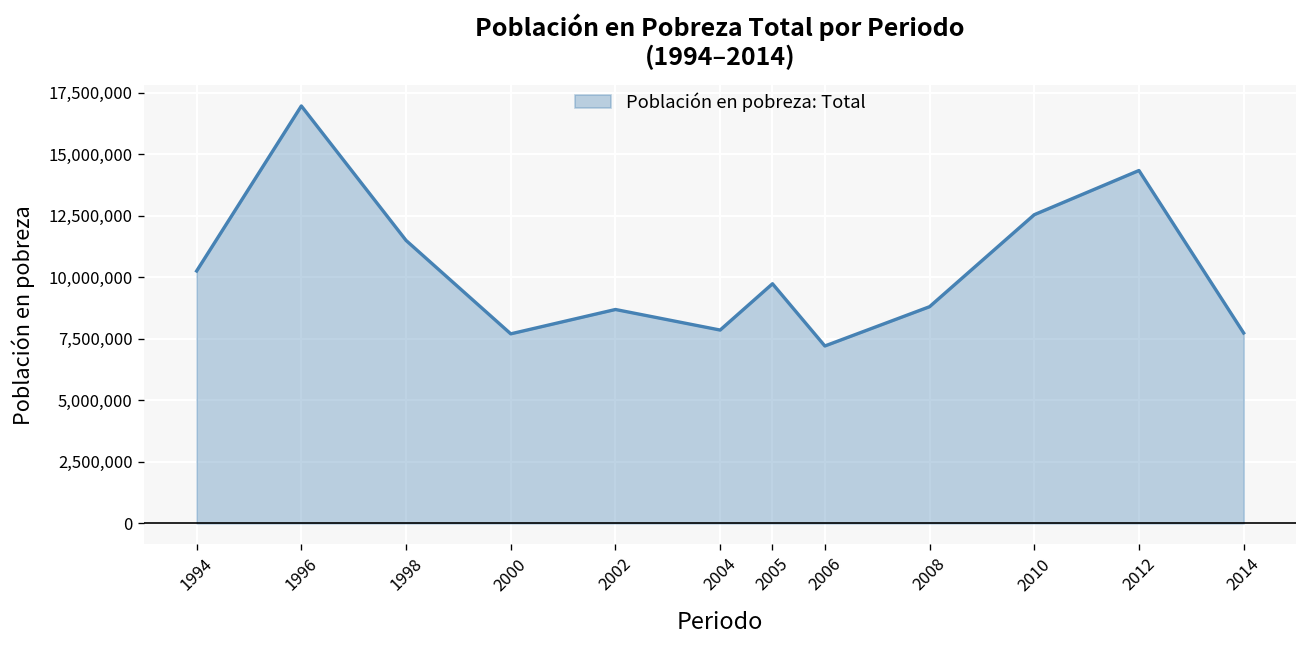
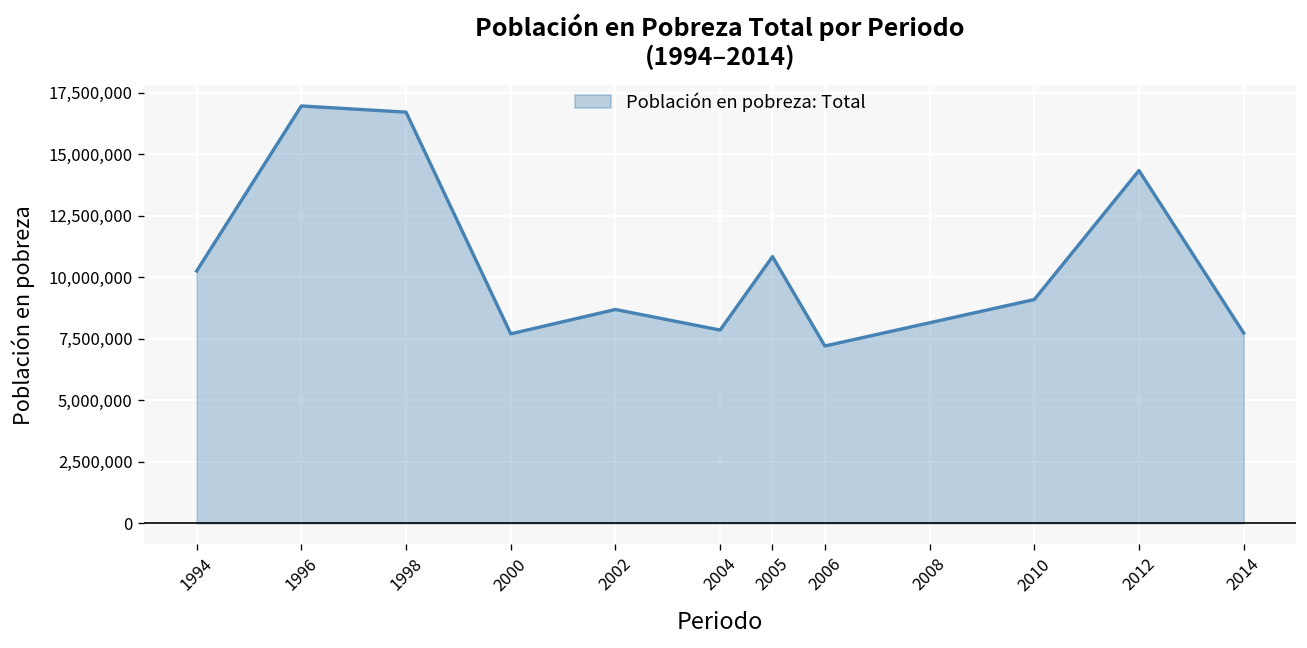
  {
    "1994": "10,300,000",
    "1996": "17,000,000",
-   "1998": "11,500,000",
+   "1998": "16,700,000",
    "2000": "7,700,000",
    "2002": "8,700,000",
    "2004": "7,900,000",
-   "2005": "9,700,000",
+   "2005": "10,800,000",
    "2006": "7,200,000",
-   "2008": "8,800,000",
-   "2010": "12,500,000",
+   "2008": "8,100,000",
+   "2010": "9,100,000",
    "2012": "14,300,000",
    "2014": "7,700,000"
  }
